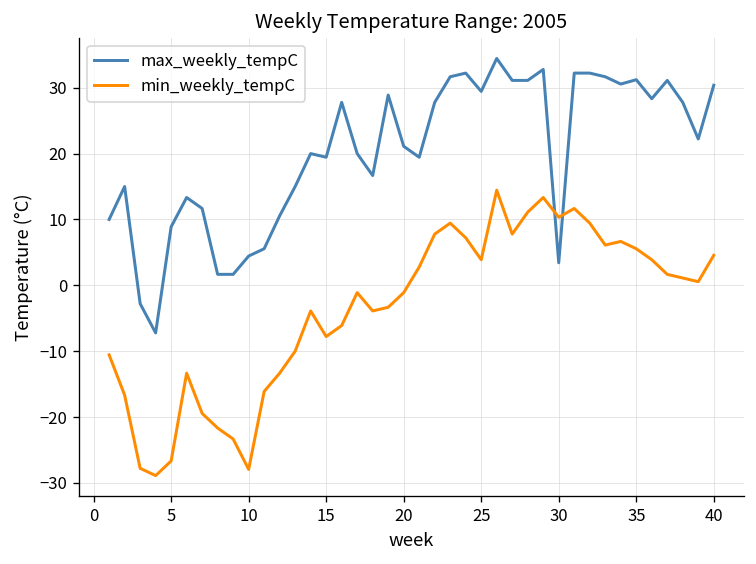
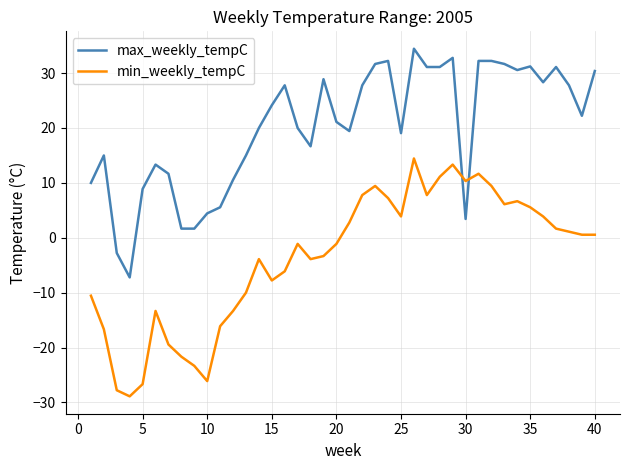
  {
    "max_weekly_tempC": {
      "5": 9,
      "10": 4,
-     "15": 19,
+     "15": 24,
      "20": 21,
-     "25": 29,
+     "25": 19,
      "30": 3,
      "35": 31,
      "40": 30
    },
    "min_weekly_tempC": {
      "5": -27,
-     "10": -28,
+     "10": -26,
      "15": -8,
      "20": -1,
      "25": 4,
      "30": 10,
      "35": 6,
-     "40": 5
+     "40": 1
    }
  }
